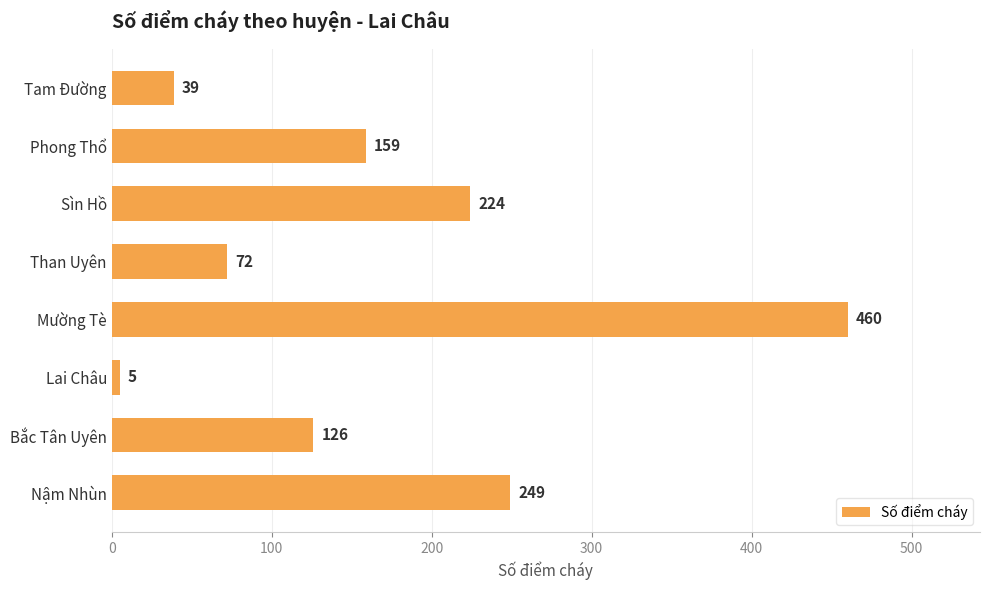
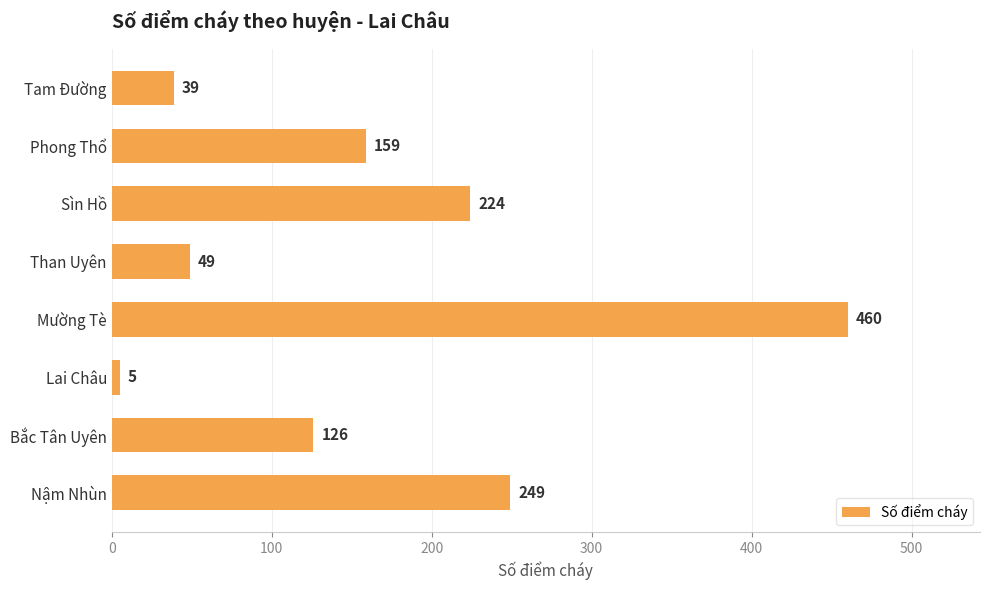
  {
    "Tam Đường": 39,
    "Phong Thổ": 159,
    "Sìn Hồ": 224,
-   "Than Uyên": 72,
+   "Than Uyên": 49,
    "Mường Tè": 460,
    "Lai Châu": 5,
    "Bắc Tân Uyên": 126,
    "Nậm Nhùn": 249
  }
